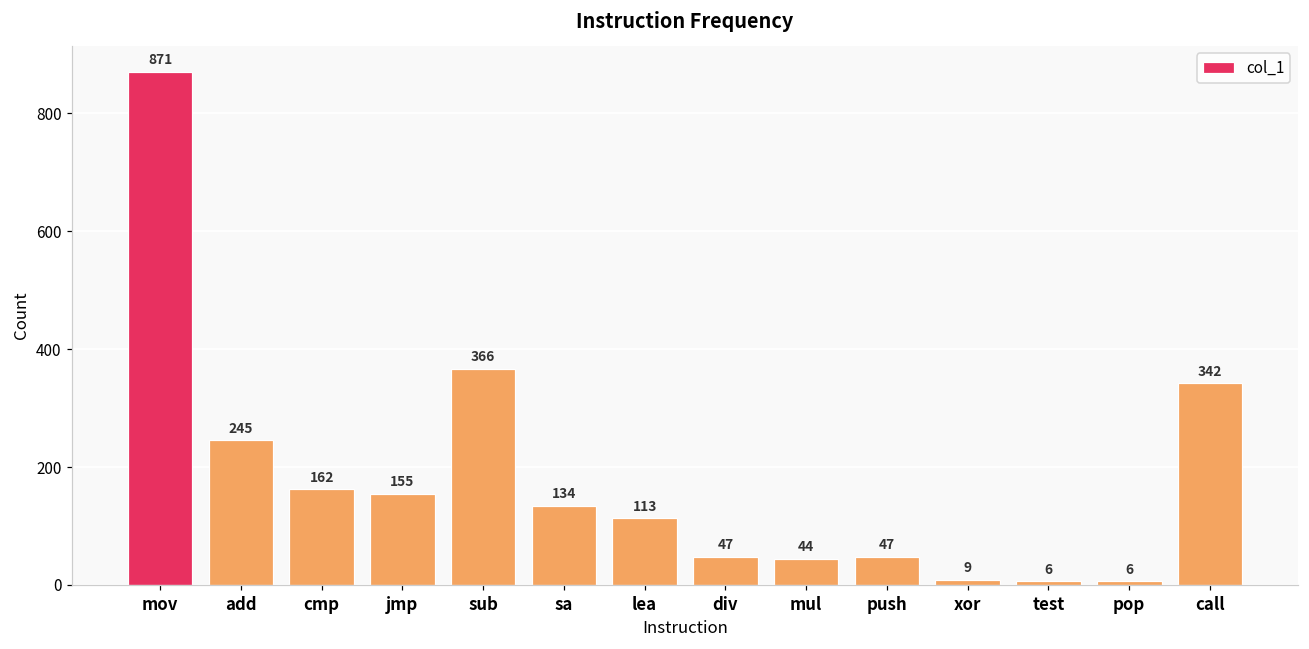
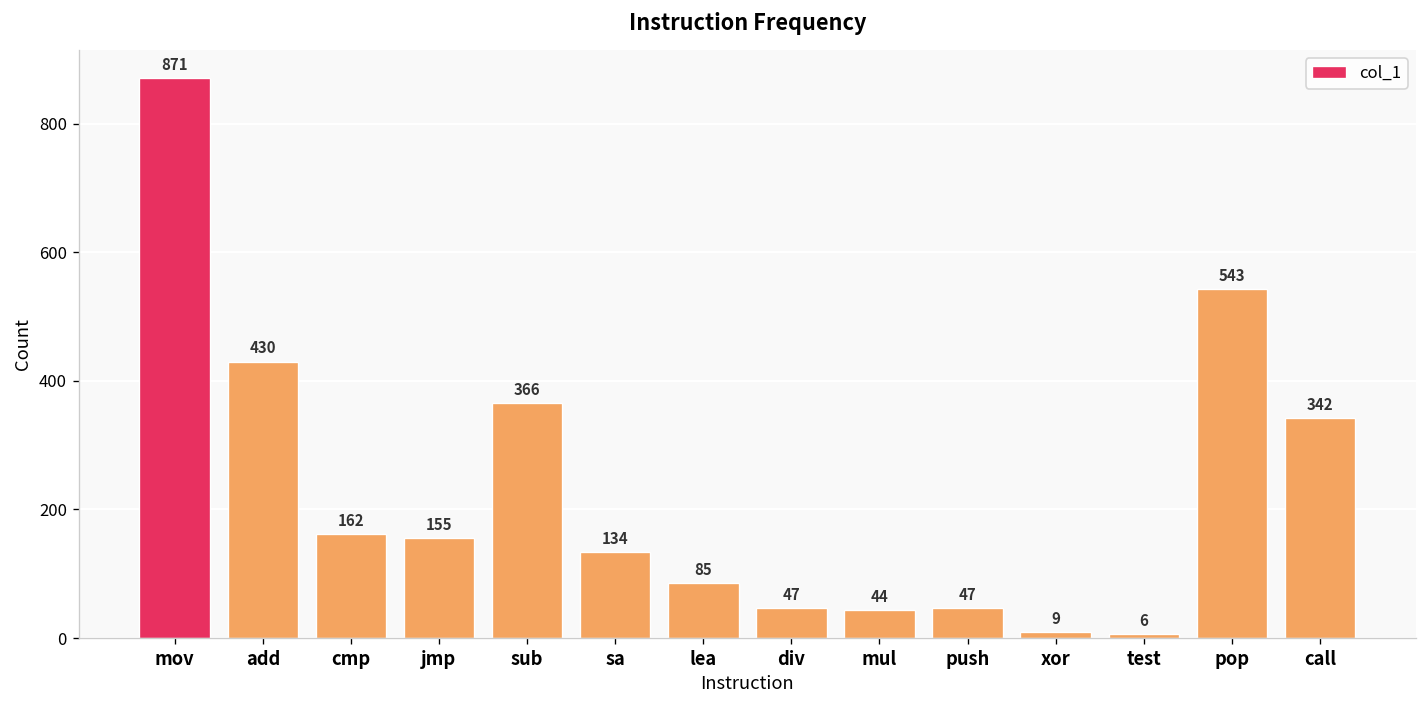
  {
    "mov": 871,
-   "add": 245,
+   "add": 430,
    "cmp": 162,
    "jmp": 155,
    "sub": 366,
    "sa": 134,
-   "lea": 113,
+   "lea": 85,
    "div": 47,
    "mul": 44,
    "push": 47,
    "xor": 9,
    "test": 6,
-   "pop": 6,
+   "pop": 543,
    "call": 342
  }
